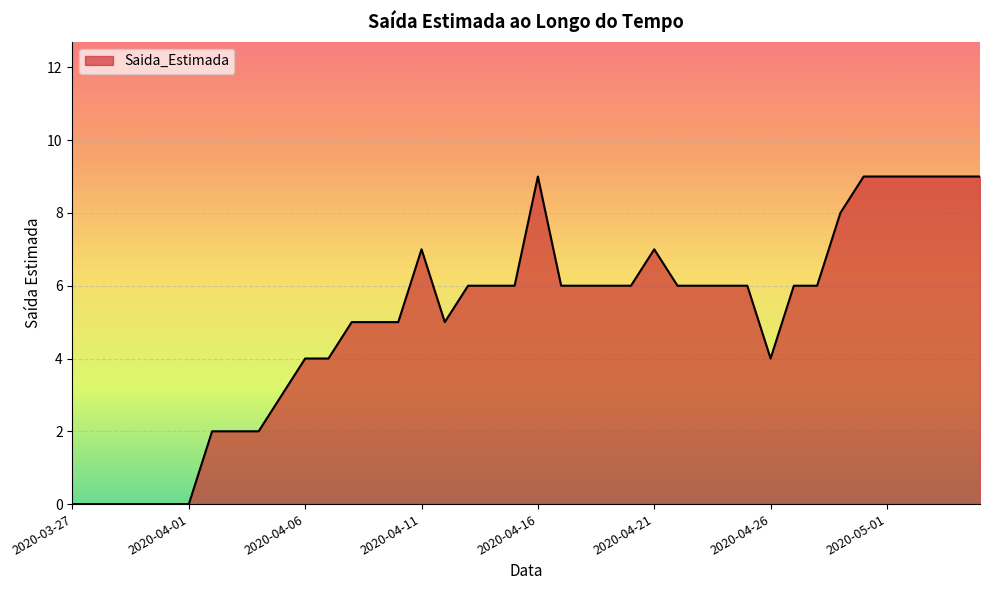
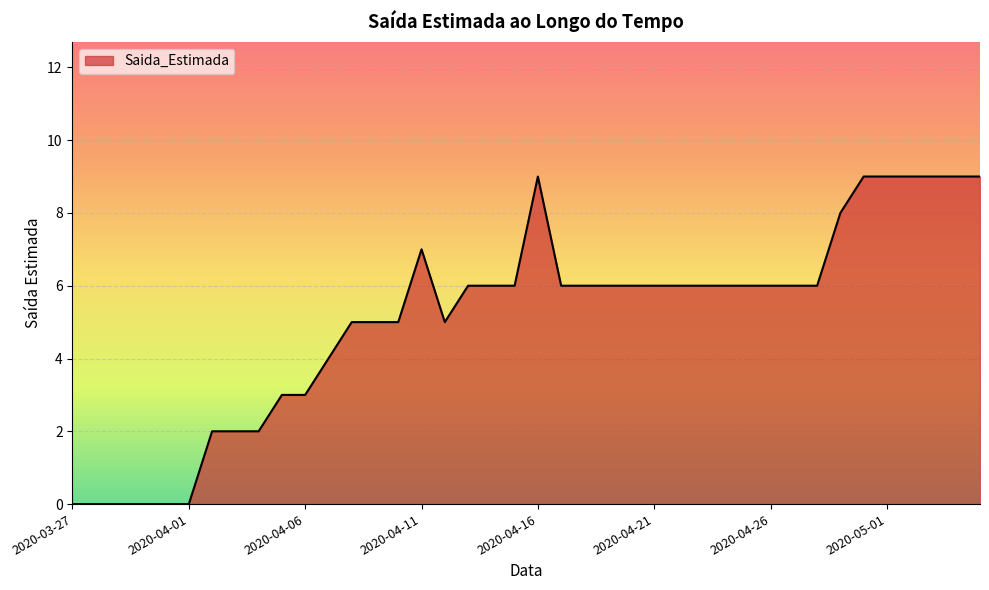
  {
    "2020-03-27": 0,
    "2020-04-01": 0,
-   "2020-04-06": 4,
+   "2020-04-06": 3,
    "2020-04-11": 7,
    "2020-04-16": 9,
-   "2020-04-21": 7,
-   "2020-04-26": 4,
+   "2020-04-21": 6,
+   "2020-04-26": 6,
    "2020-05-01": 9
  }
